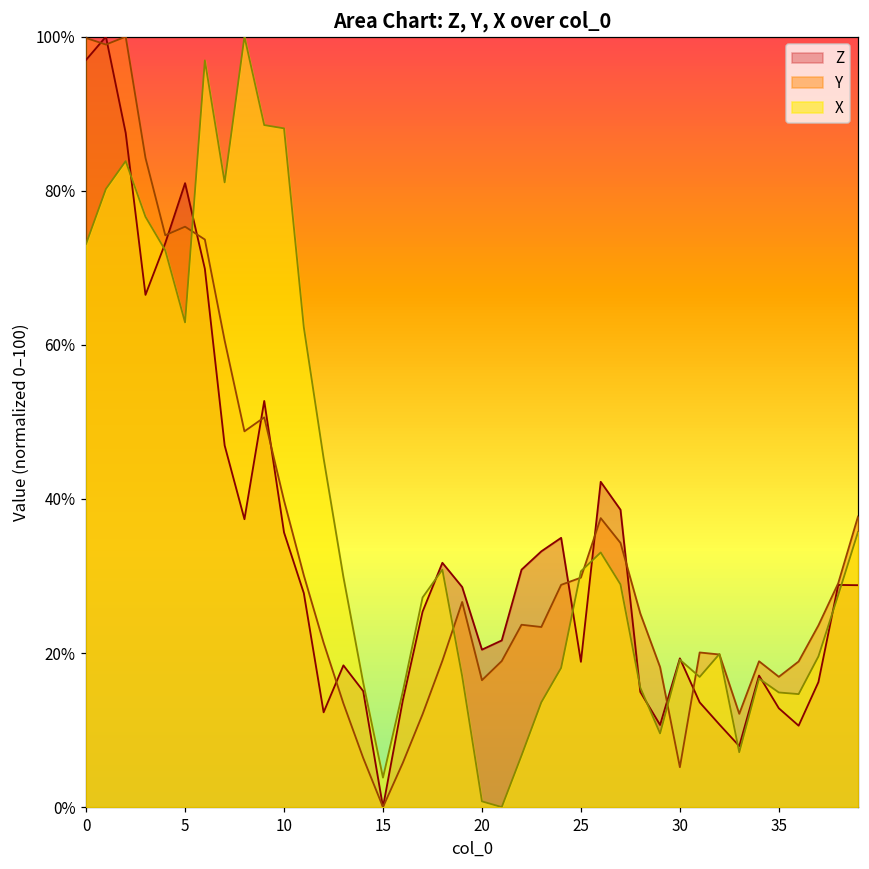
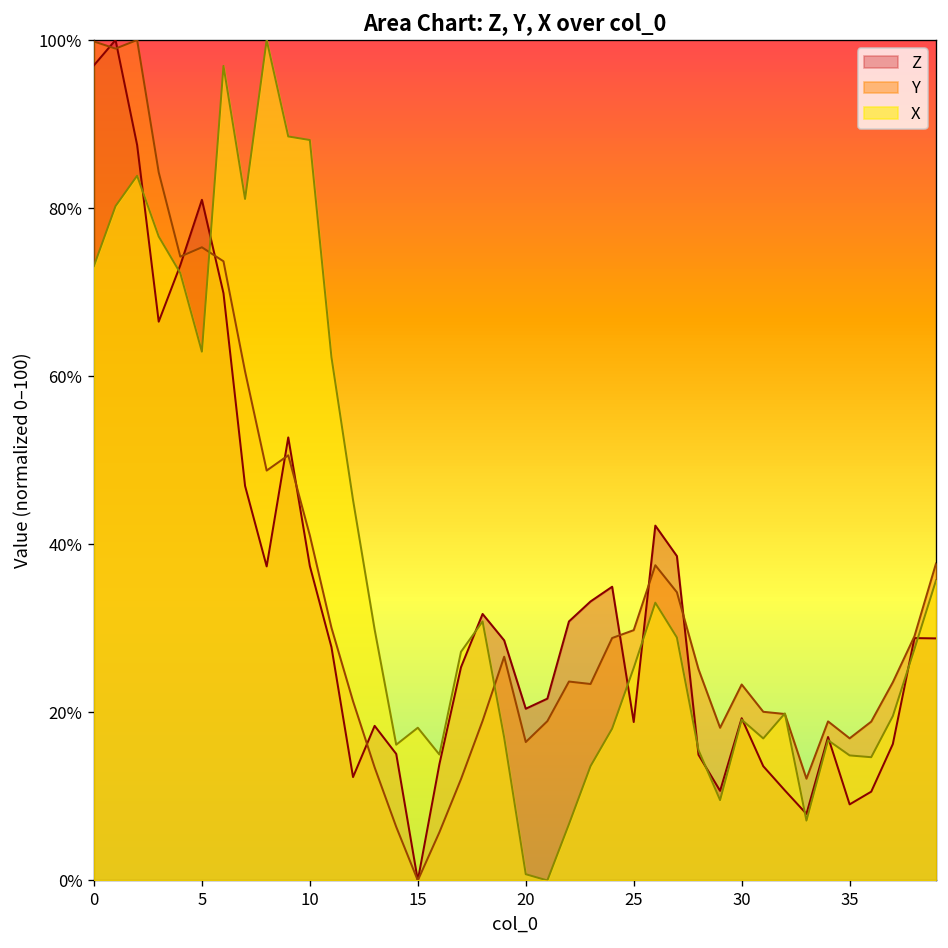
  {
    "Z": {
      "0": "97%",
      "5": "81%",
-     "10": "36%",
+     "10": "37%",
      "20": "20%",
      "25": "19%",
-     "35": "13%"
+     "35": "9%"
    },
    "Y": {
      "0": "100%",
      "5": "75%",
-     "10": "40%",
+     "10": "41%",
      "20": "16%",
      "25": "30%",
-     "30": "5%",
+     "30": "23%",
      "35": "17%"
    },
    "X": {
      "0": "73%",
      "5": "63%",
      "10": "88%",
-     "15": "4%",
+     "15": "18%",
      "20": "1%",
-     "25": "31%",
+     "25": "25%",
      "35": "15%"
    }
  }
